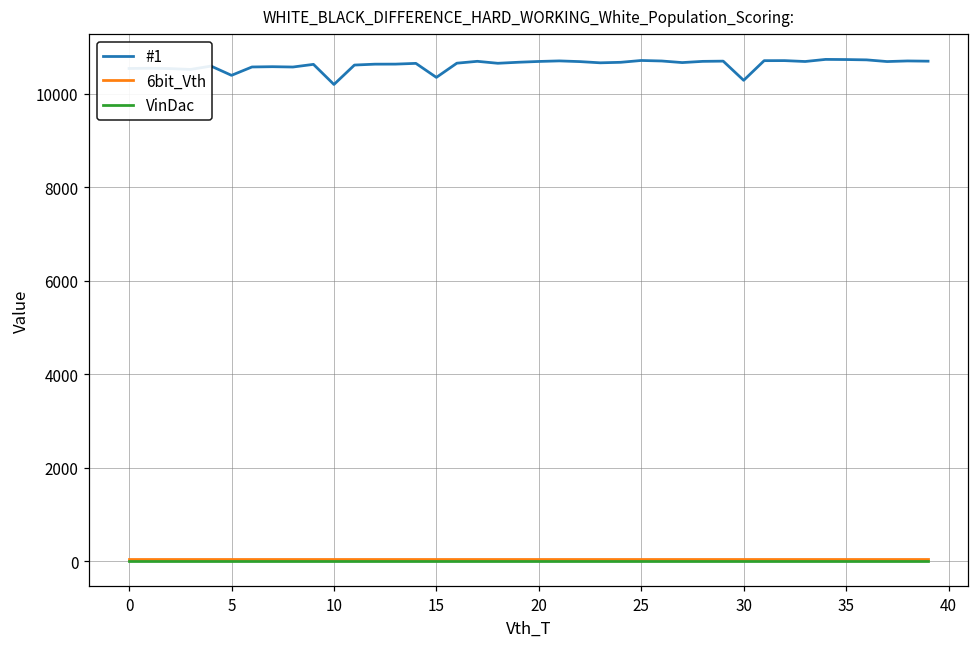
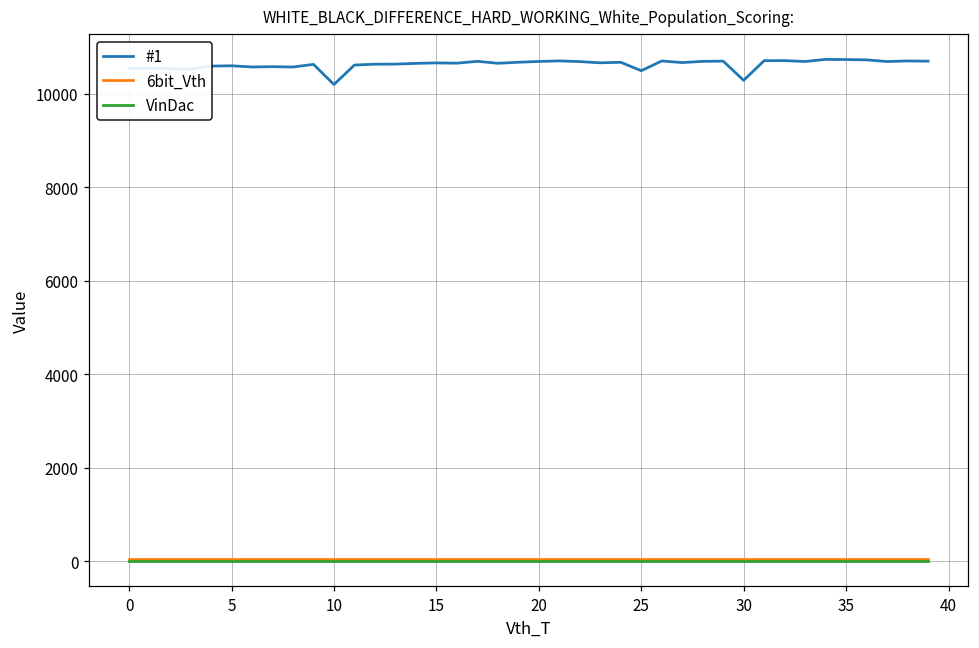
  {
    "#1": {
-     "5": 10400,
+     "5": 10600,
      "10": 10200,
-     "15": 10400,
+     "15": 10700,
      "20": 10700,
-     "25": 10700,
+     "25": 10500,
      "30": 10300,
      "35": 10700
    }
  }
